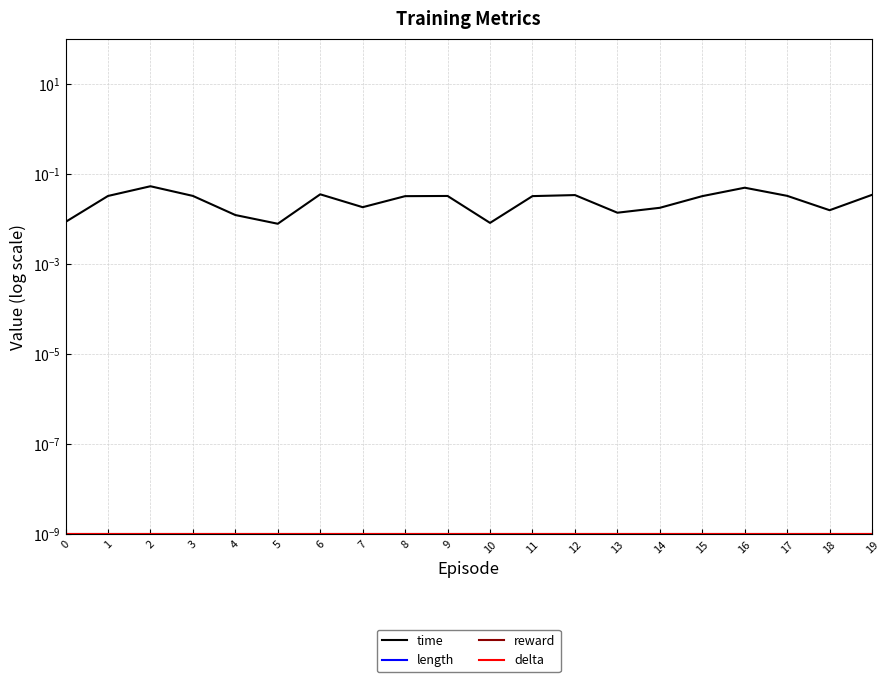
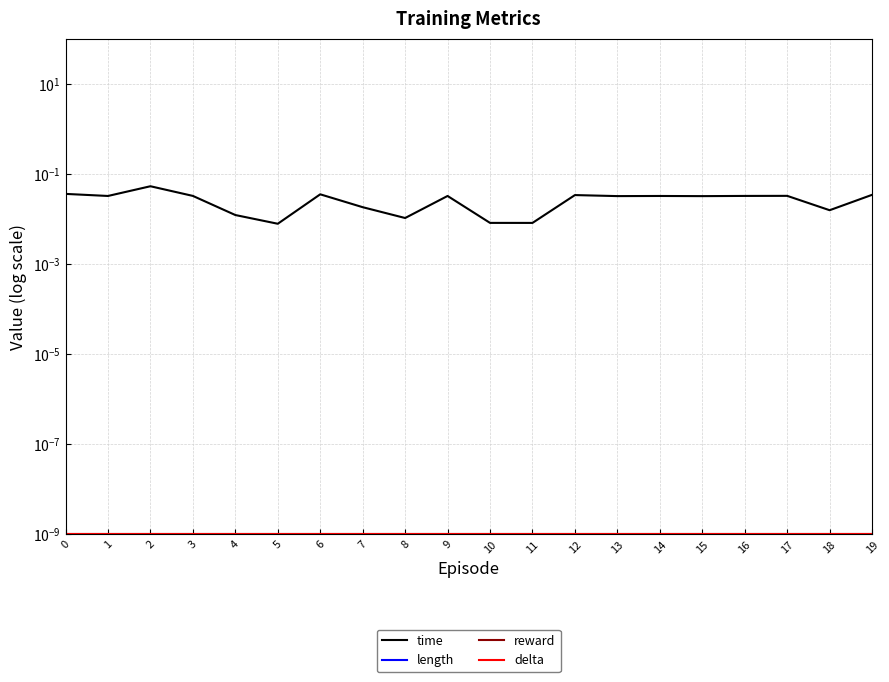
  {
    "time": {
-     "0": 0.009,
+     "0": 0.04,
      "1": 0.03,
      "2": 0.05,
      "3": 0.03,
      "4": 0.012,
      "5": 0.008,
      "6": 0.04,
      "7": 0.018,
-     "8": 0.03,
+     "8": 0.010,
      "9": 0.03,
      "10": 0.008,
-     "11": 0.03,
+     "11": 0.008,
      "12": 0.03,
-     "13": 0.014,
-     "14": 0.018,
+     "13": 0.03,
+     "14": 0.03,
      "15": 0.03,
-     "16": 0.05,
+     "16": 0.03,
      "17": 0.03,
      "18": 0.016,
      "19": 0.03
    },
    "delta": {
      "0": 0.0000000010,
      "1": 0.0000000010,
      "2": 0.0000000010,
      "3": 0.0000000010,
      "4": 0.0000000010,
      "5": 0.0000000010,
      "6": 0.0000000010,
      "7": 0.0000000010,
      "8": 0.0000000010,
      "9": 0.0000000010,
      "10": 0.0000000010,
      "11": 0.0000000010,
      "12": 0.0000000010,
      "13": 0.0000000010,
      "14": 0.0000000010,
      "15": 0.0000000010,
      "16": 0.0000000010,
      "17": 0.0000000010,
      "18": 0.0000000010,
      "19": 0.0000000010
    }
  }
